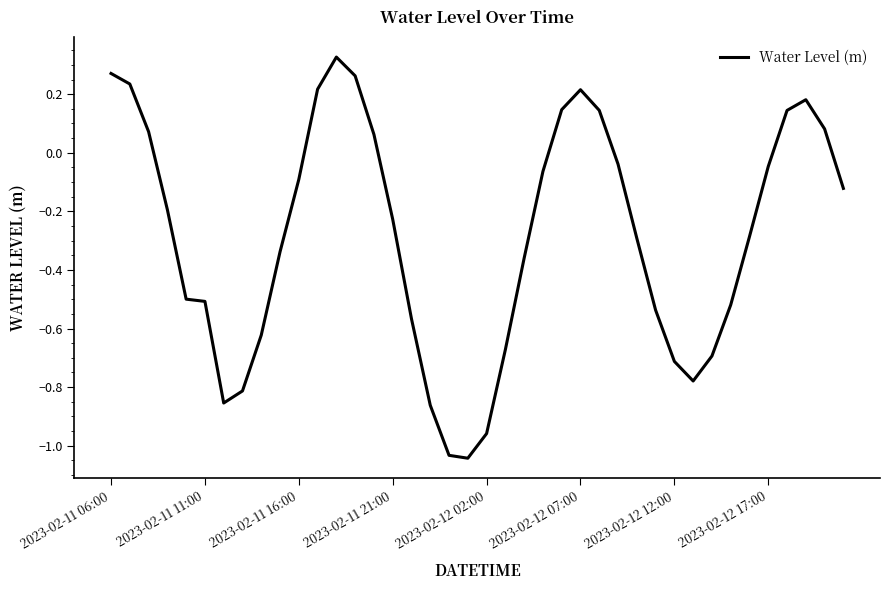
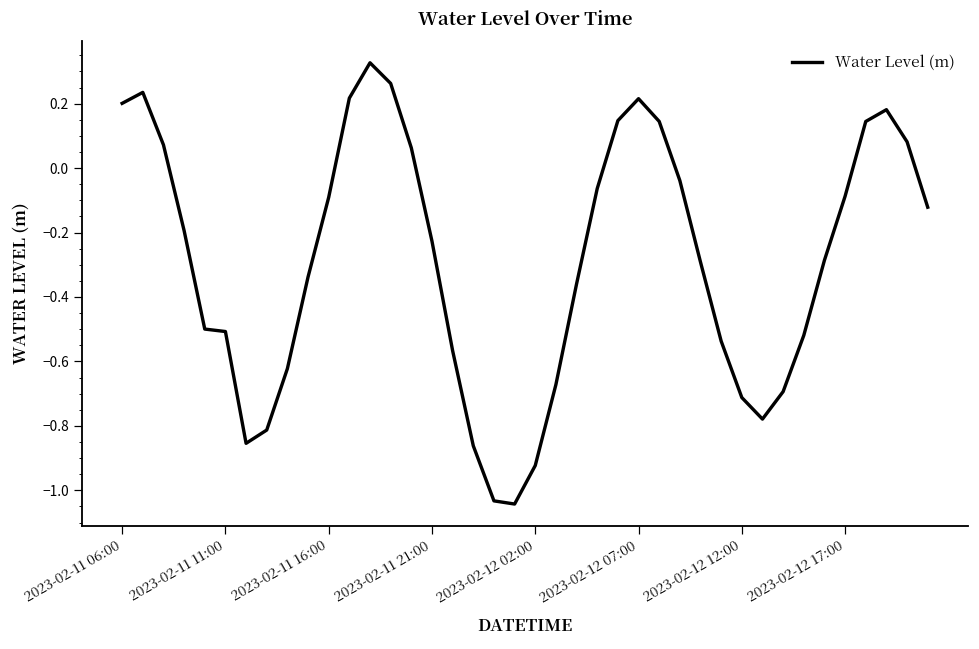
  {
-   "2023-02-11 06:00": 0.27,
+   "2023-02-11 06:00": 0.20,
    "2023-02-11 11:00": -0.51,
    "2023-02-11 16:00": -0.09,
    "2023-02-11 21:00": -0.23,
-   "2023-02-12 02:00": -0.96,
+   "2023-02-12 02:00": -0.92,
    "2023-02-12 07:00": 0.22,
    "2023-02-12 12:00": -0.71,
-   "2023-02-12 17:00": -0.05
+   "2023-02-12 17:00": -0.09
  }
